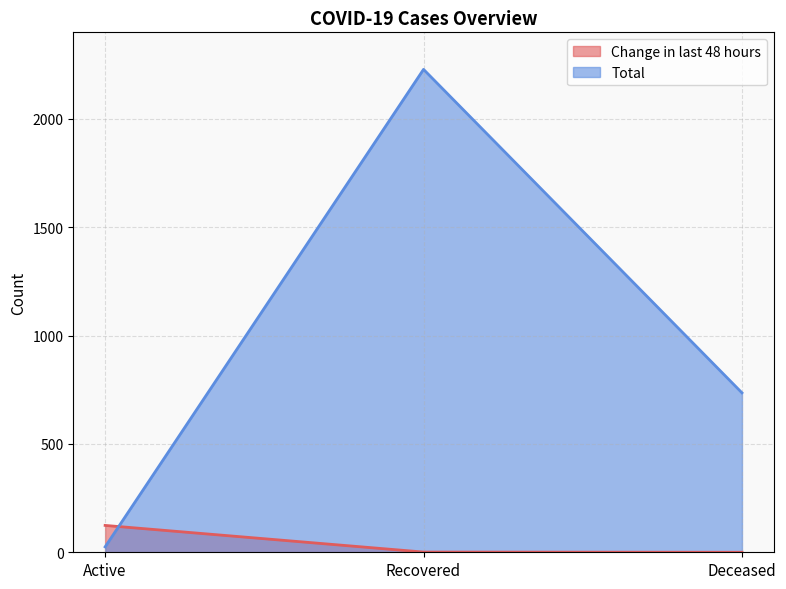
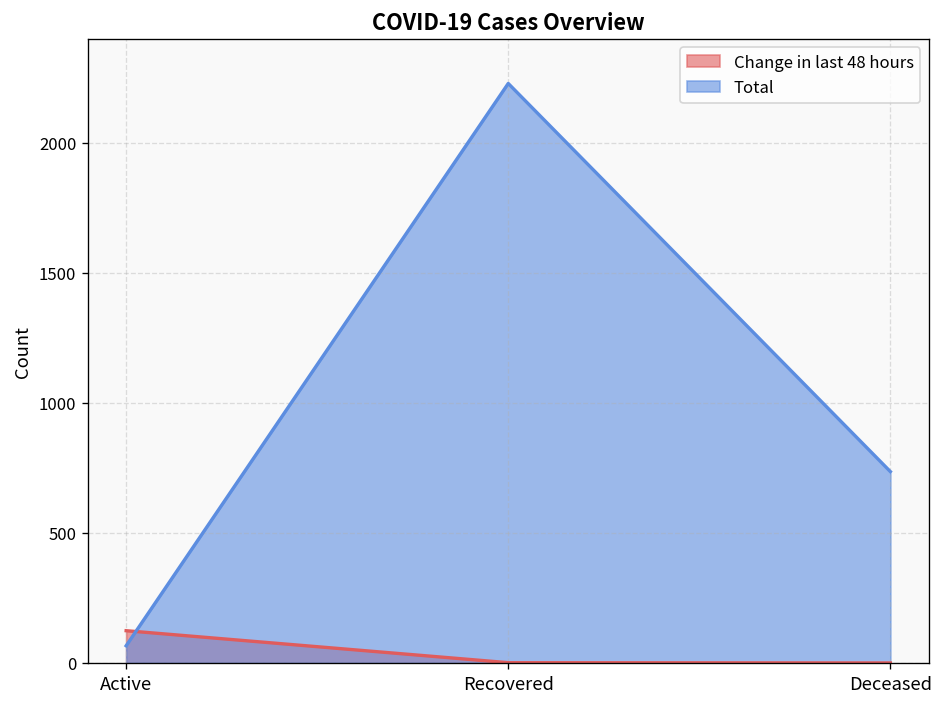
  {
    "Change in last 48 hours": {
      "Active": 120,
      "Recovered": 0,
      "Deceased": 0
    },
    "Total": {
-     "Active": 30,
+     "Active": 70,
      "Recovered": 2230,
      "Deceased": 740
    }
  }
